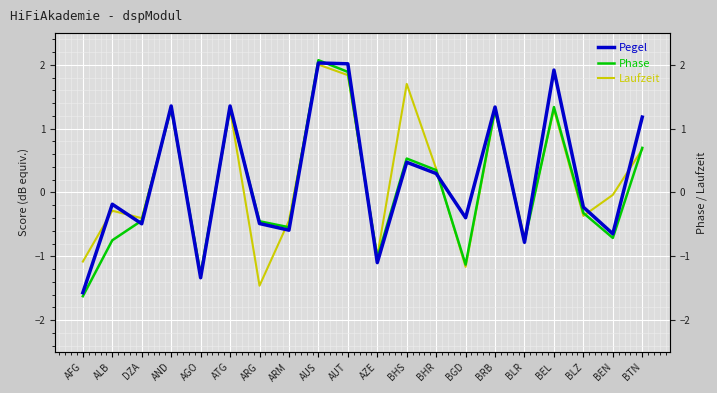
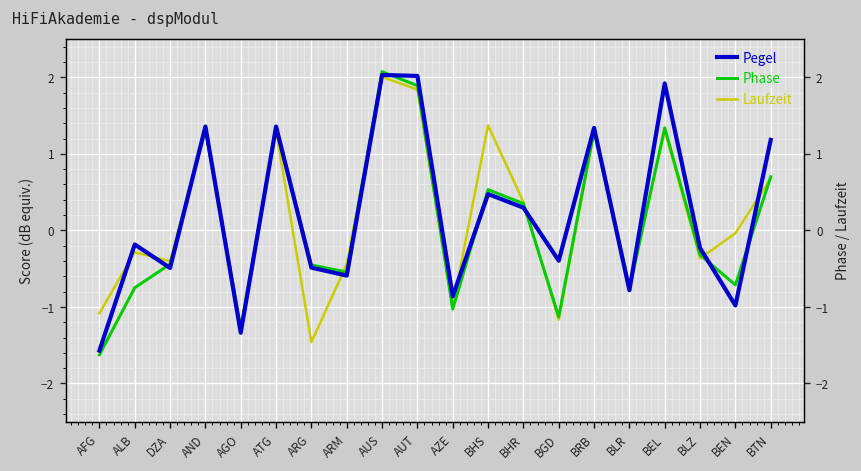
  {
    "Pegel": {
      "AFG": -1.6,
      "ALB": -0.2,
      "DZA": -0.5,
      "AGO": -1.3,
      "ARM": -0.6,
      "AUT": 2.0,
-     "AZE": -1.1,
+     "AZE": -0.9,
      "BHS": 0.5,
      "BHR": 0.3,
      "BGD": -0.4,
      "BEL": 1.9,
      "BLZ": -0.2,
-     "BEN": -0.6,
+     "BEN": -1.0,
      "BTN": 1.2
    },
    "Phase": {
      "AFG": -1.6,
      "ALB": -0.7,
      "ARM": -0.5,
      "AUS": 2.1,
      "AUT": 1.9,
      "BHS": 0.5,
      "BLZ": -0.3,
      "BEN": -0.7
    },
    "Laufzeit": {
      "AFG": -1.1,
      "ALB": -0.3,
      "ARG": -1.5,
      "ARM": -0.4,
      "AUT": 1.8,
-     "BHS": 1.7,
+     "BHS": 1.4,
      "BLR": -0.7,
      "BLZ": -0.4,
      "BEN": 0.0
    }
  }
